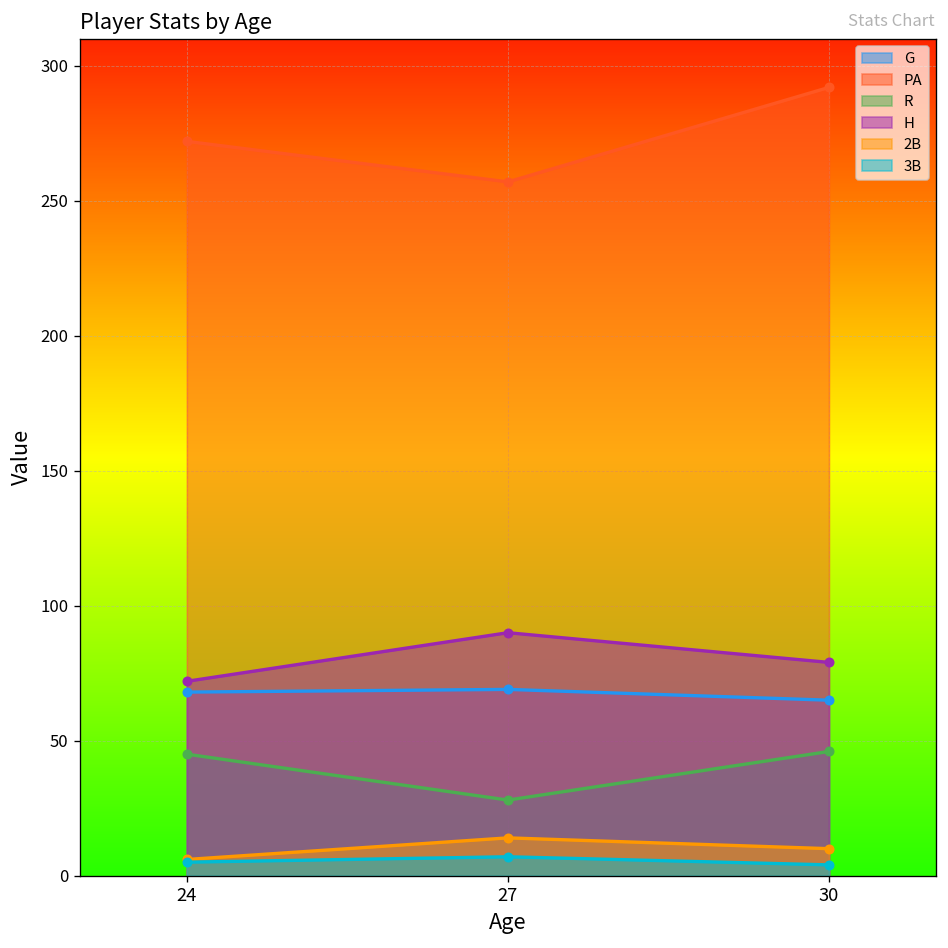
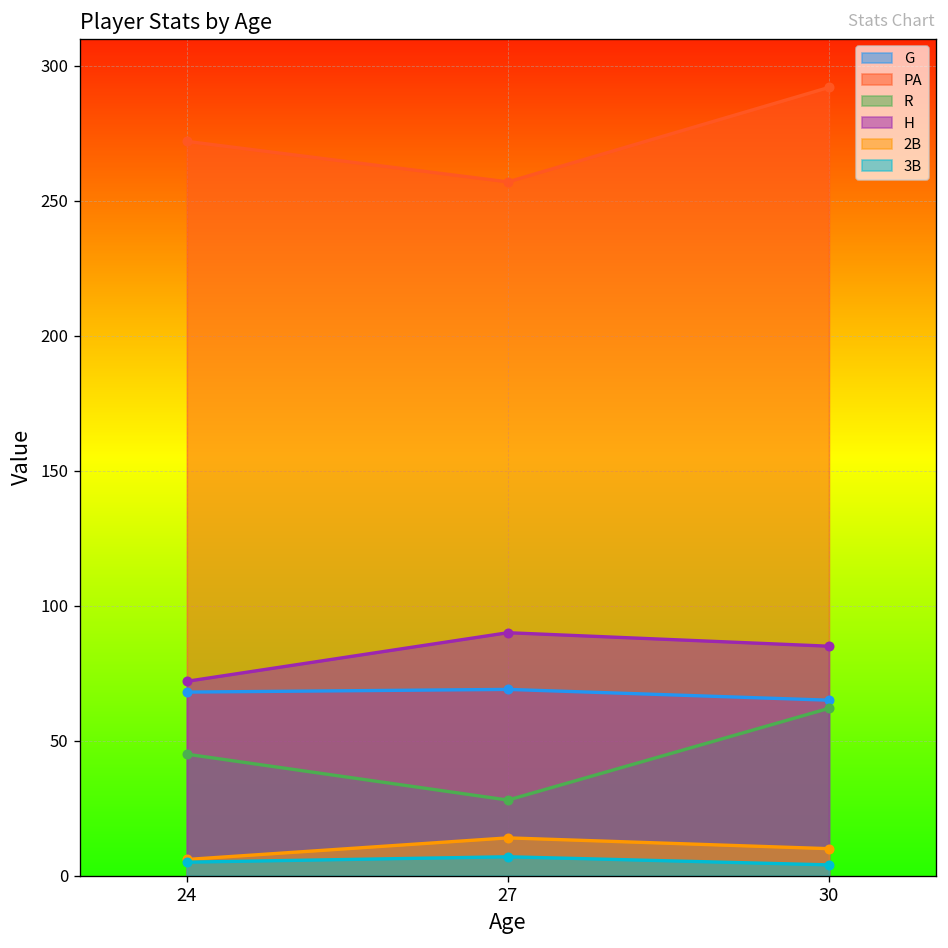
  {
    "R": {
      "24": 45,
      "27": 28,
-     "30": 46
+     "30": 62
    },
    "H": {
      "24": 72,
      "27": 90,
-     "30": 79
+     "30": 85
    }
  }
